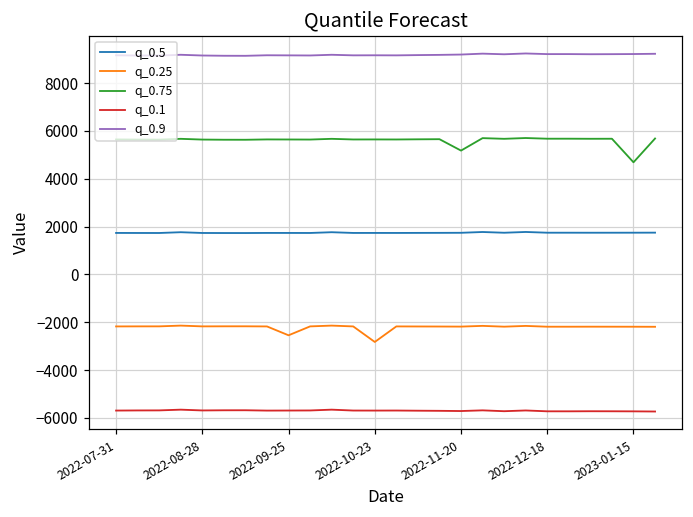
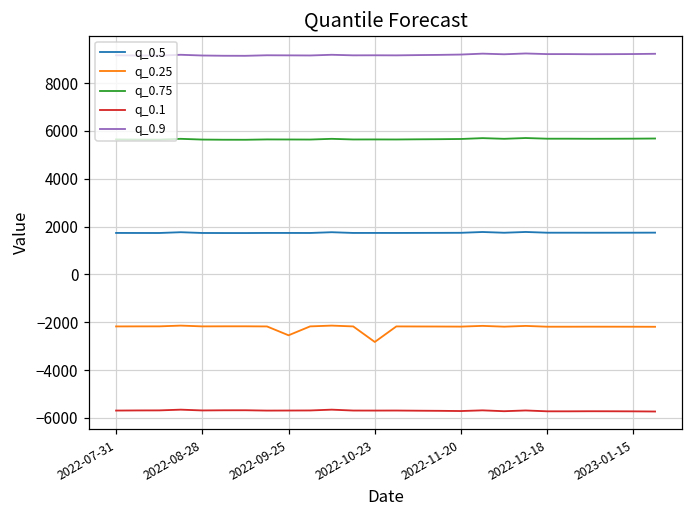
  {
    "q_0.5": {
      "2022-07-31": 1700,
      "2022-08-28": 1700,
      "2022-09-25": 1700,
      "2022-10-23": 1700,
      "2022-11-20": 1700,
      "2022-12-18": 1700,
      "2023-01-15": 1700
    },
    "q_0.25": {
      "2022-07-31": -2200,
      "2022-08-28": -2200,
      "2022-09-25": -2500,
      "2022-10-23": -2800,
      "2022-11-20": -2200,
      "2022-12-18": -2200,
      "2023-01-15": -2200
    },
    "q_0.75": {
      "2022-07-31": 5600,
      "2022-08-28": 5600,
      "2022-09-25": 5600,
      "2022-10-23": 5600,
-     "2022-11-20": 5200,
+     "2022-11-20": 5700,
      "2022-12-18": 5700,
-     "2023-01-15": 4700
+     "2023-01-15": 5700
    },
    "q_0.1": {
      "2022-07-31": -5700,
      "2022-08-28": -5700,
      "2022-09-25": -5700,
      "2022-10-23": -5700,
      "2022-11-20": -5700,
      "2022-12-18": -5700,
      "2023-01-15": -5700
    },
    "q_0.9": {
      "2022-08-28": 9200,
      "2022-09-25": 9200,
      "2022-10-23": 9200,
      "2022-11-20": 9200,
      "2022-12-18": 9200,
      "2023-01-15": 9200
    }
  }
